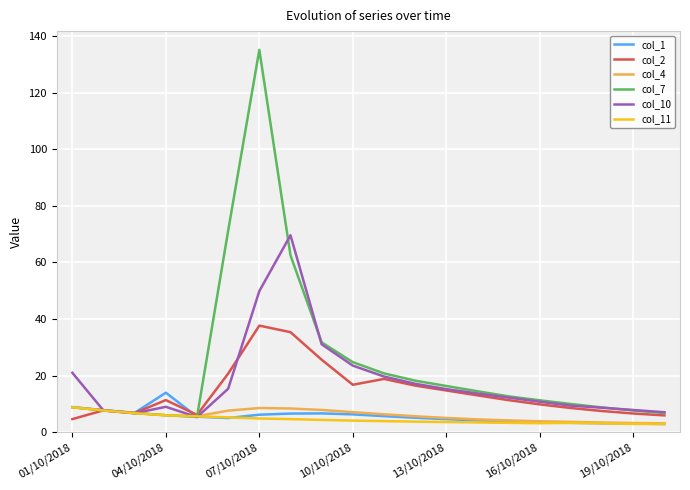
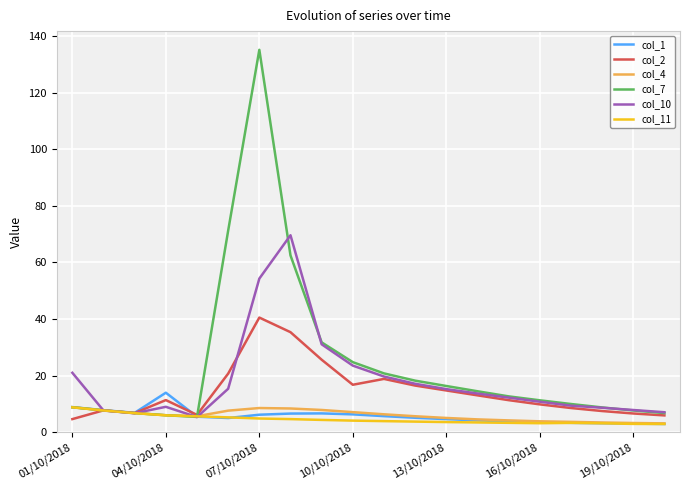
  {
    "col_1": {
      "04/10/2018": 14,
      "07/10/2018": 6
    },
    "col_2": {
      "01/10/2018": 5,
      "04/10/2018": 11,
-     "07/10/2018": 38,
+     "07/10/2018": 41,
      "10/10/2018": 17,
      "16/10/2018": 10,
      "19/10/2018": 7
    },
    "col_7": {
      "07/10/2018": 135,
      "10/10/2018": 25,
      "13/10/2018": 16
    },
    "col_10": {
      "01/10/2018": 21,
      "04/10/2018": 9,
-     "07/10/2018": 50,
+     "07/10/2018": 54,
      "10/10/2018": 24
    }
  }
